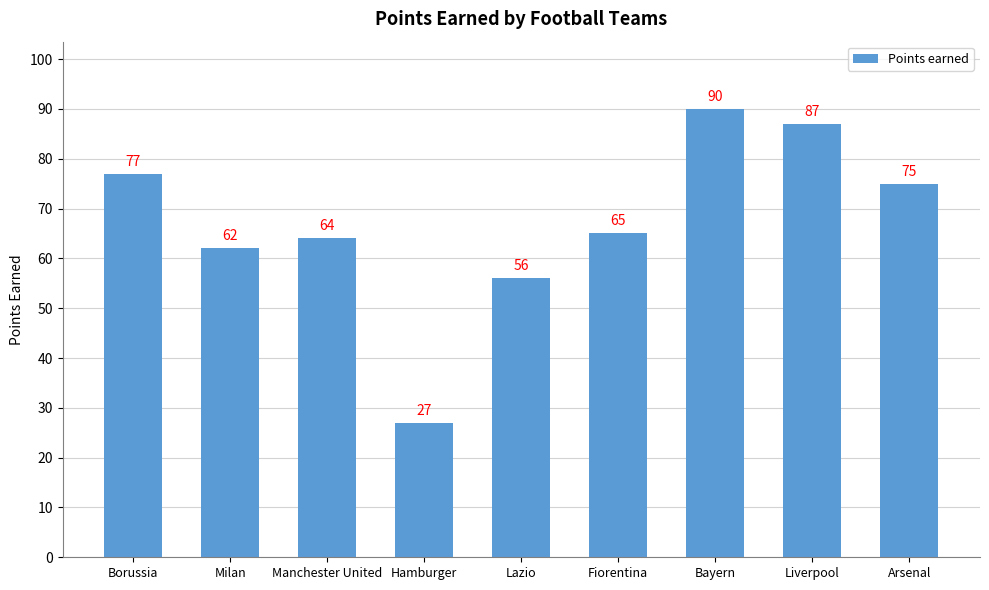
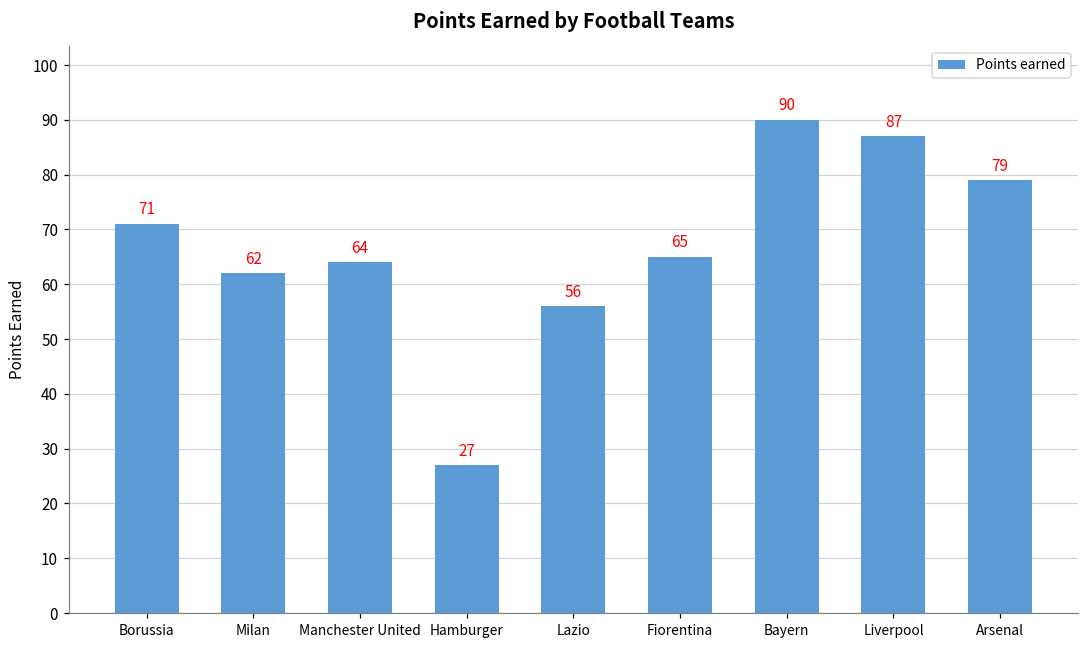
  {
-   "Borussia": 77,
+   "Borussia": 71,
    "Milan": 62,
    "Manchester United": 64,
    "Hamburger": 27,
    "Lazio": 56,
    "Fiorentina": 65,
    "Bayern": 90,
    "Liverpool": 87,
-   "Arsenal": 75
+   "Arsenal": 79
  }
